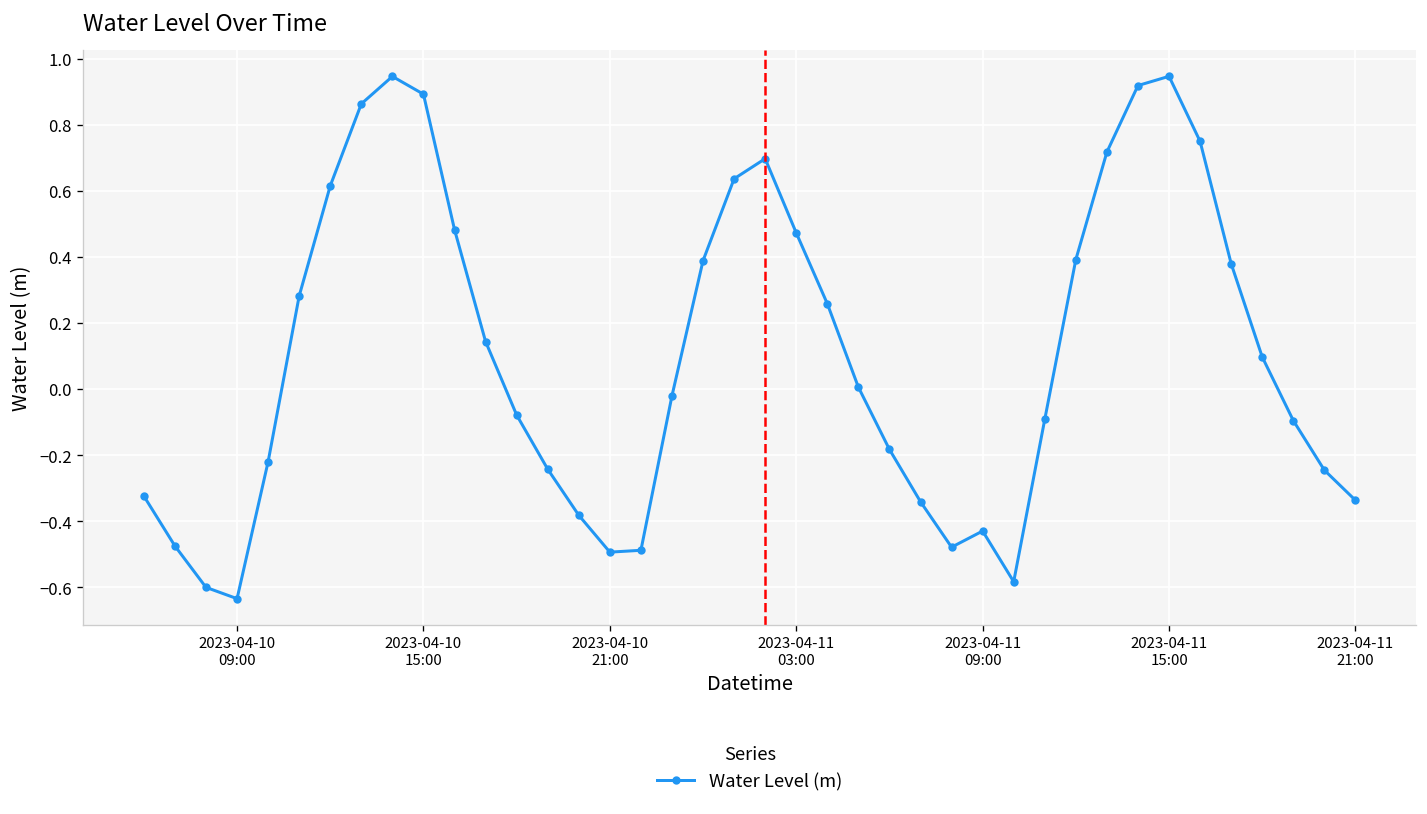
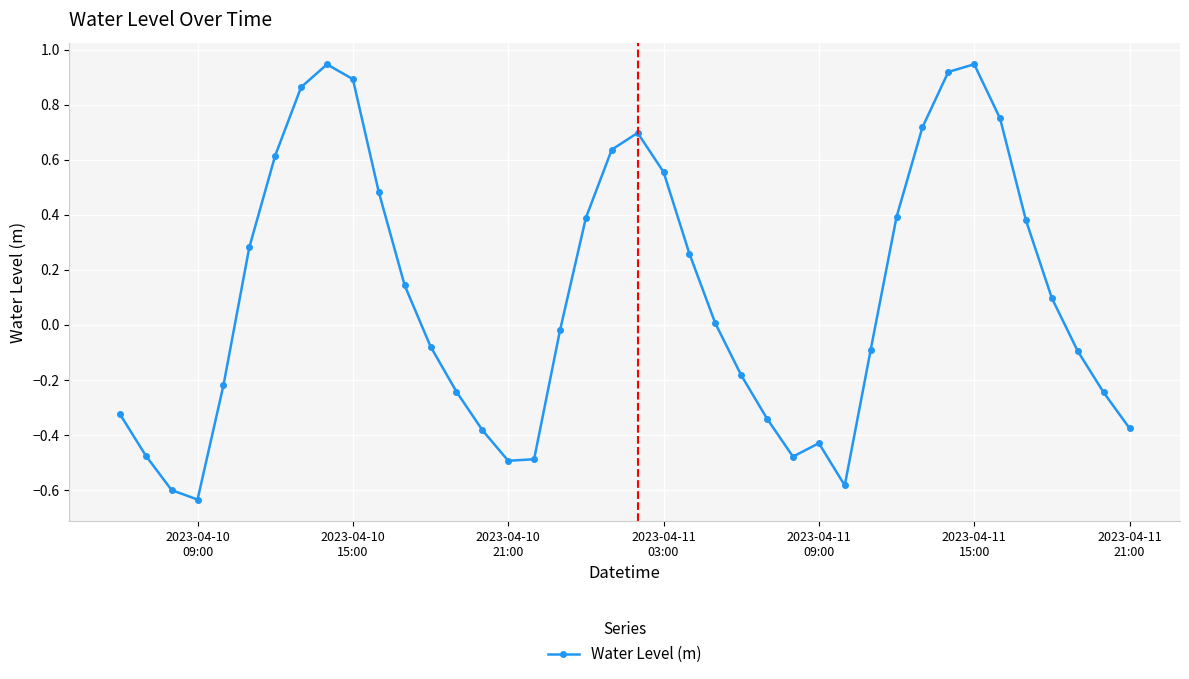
  {
    "2023-04-10 09:00": -0.63,
    "2023-04-10 15:00": 0.89,
    "2023-04-10 21:00": -0.49,
-   "2023-04-11 03:00": 0.47,
+   "2023-04-11 03:00": 0.56,
    "2023-04-11 09:00": -0.43,
    "2023-04-11 15:00": 0.95,
-   "2023-04-11 21:00": -0.34
+   "2023-04-11 21:00": -0.38
  }
